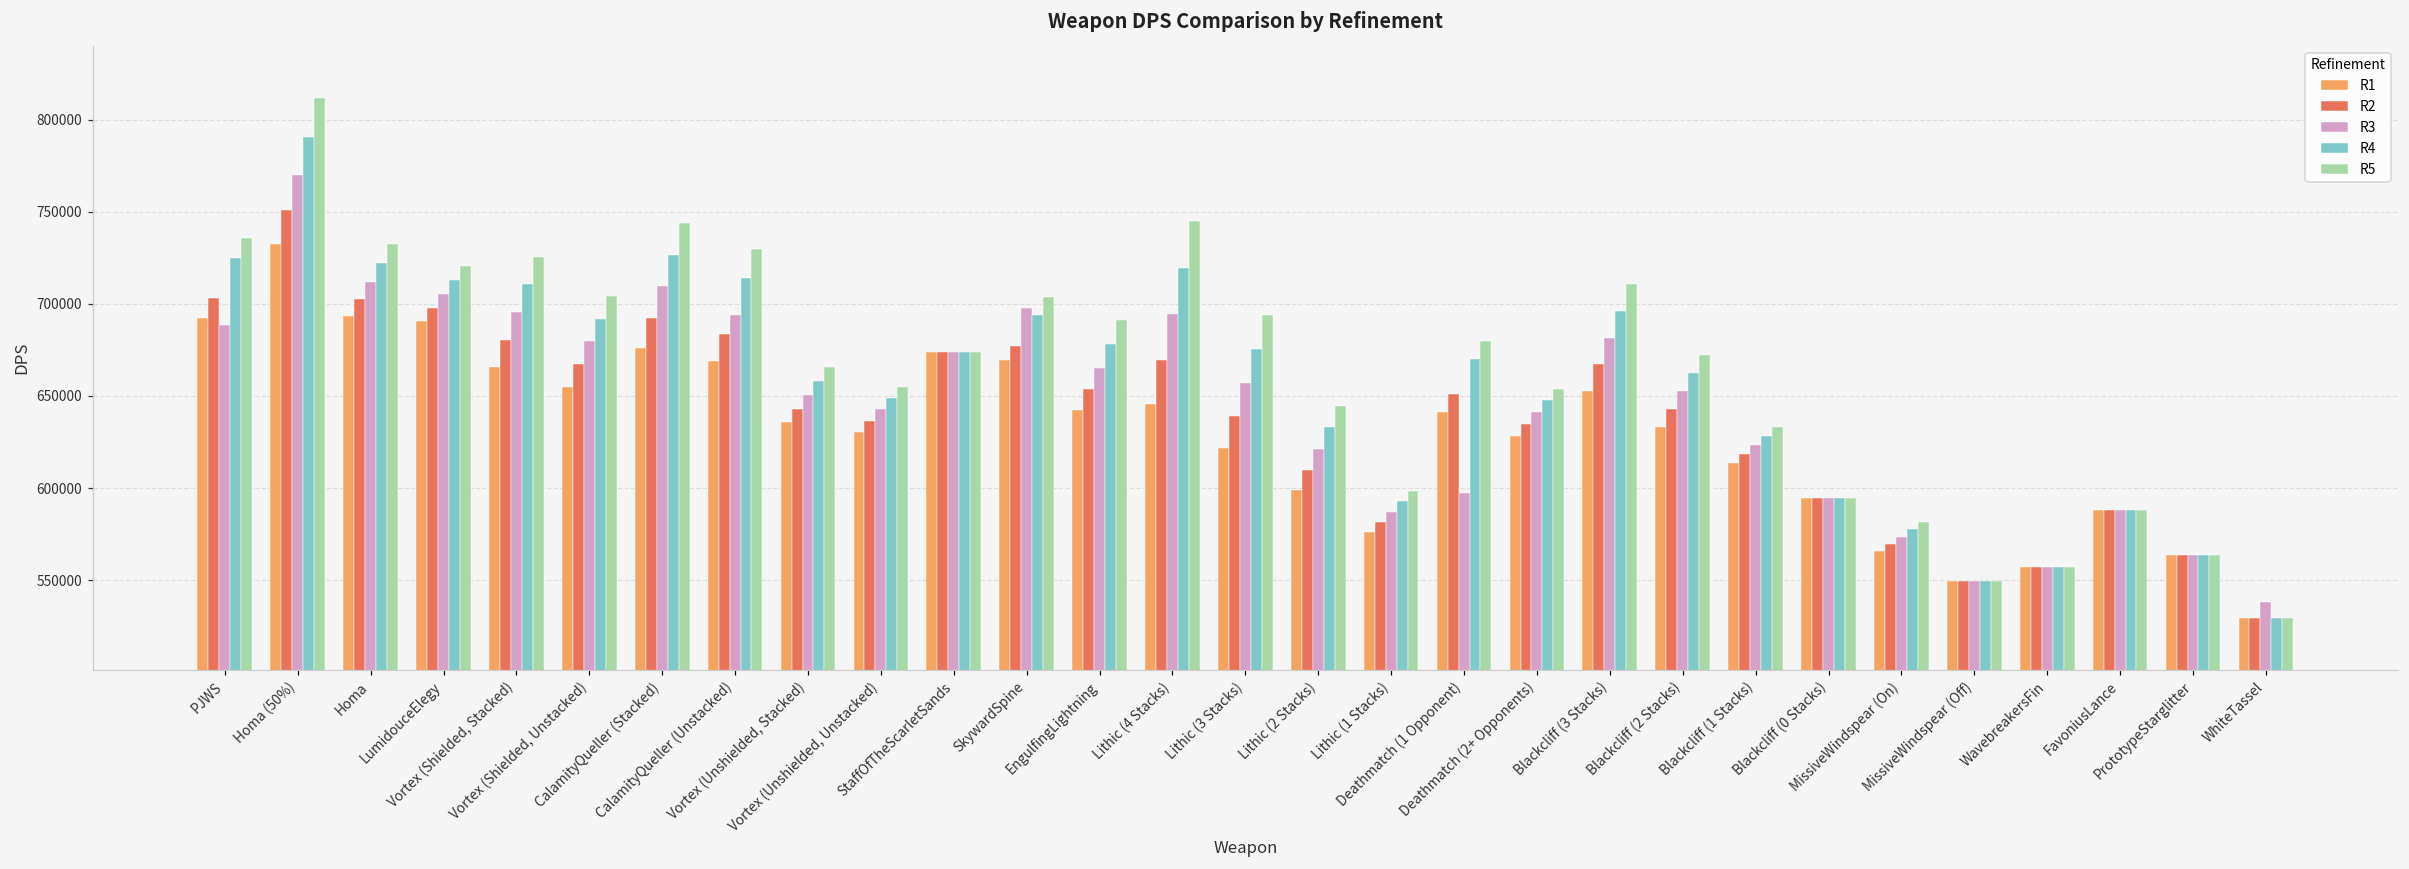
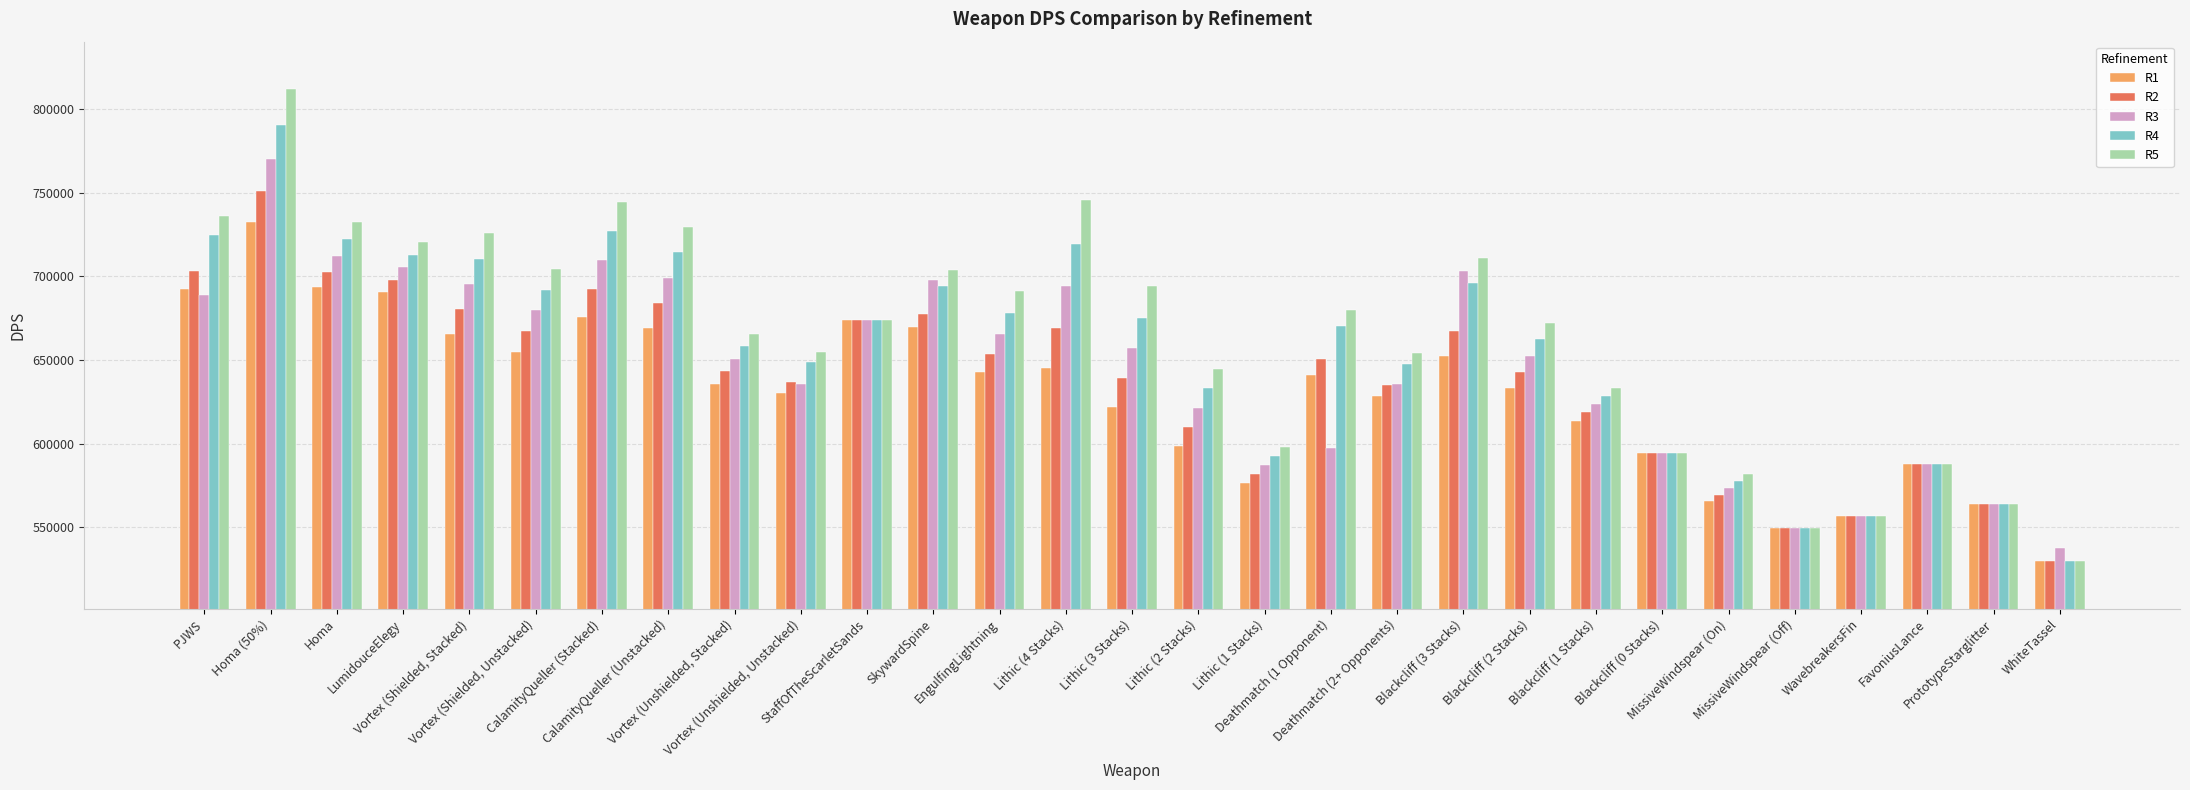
  {
    "R3": {
      "PJWS": 689000,
      "Homa (50%)": 770000,
      "Homa": 712000,
      "LumidouceElegy": 705000,
      "Vortex (Shielded, Stacked)": 696000,
      "Vortex (Shielded, Unstacked)": 680000,
      "CalamityQueller (Stacked)": 710000,
-     "CalamityQueller (Unstacked)": 694000,
+     "CalamityQueller (Unstacked)": 699000,
      "Vortex (Unshielded, Stacked)": 651000,
-     "Vortex (Unshielded, Unstacked)": 643000,
+     "Vortex (Unshielded, Unstacked)": 636000,
      "StaffOfTheScarletSands": 674000,
      "SkywardSpine": 698000,
      "EngulfingLightning": 665000,
      "Lithic (4 Stacks)": 694000,
      "Lithic (3 Stacks)": 657000,
      "Lithic (2 Stacks)": 621000,
      "Lithic (1 Stacks)": 587000,
      "Deathmatch (1 Opponent)": 597000,
-     "Deathmatch (2+ Opponents)": 641000,
-     "Blackcliff (3 Stacks)": 682000,
+     "Deathmatch (2+ Opponents)": 636000,
+     "Blackcliff (3 Stacks)": 703000,
      "Blackcliff (2 Stacks)": 653000,
      "Blackcliff (1 Stacks)": 623000,
      "Blackcliff (0 Stacks)": 594000,
      "MissiveWindspear (On)": 574000,
      "MissiveWindspear (Off)": 549000,
      "WavebreakersFin": 557000,
      "FavoniusLance": 588000,
      "PrototypeStarglitter": 564000,
      "WhiteTassel": 538000
    }
  }
